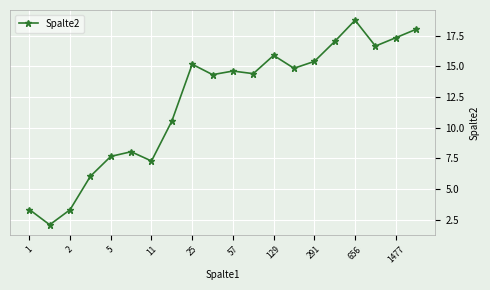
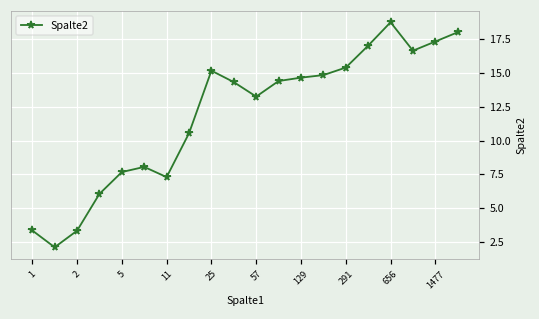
  {
    "2": 3.3,
    "25": 15.2,
-   "57": 14.6,
-   "129": 15.9,
+   "57": 13.3,
+   "129": 14.7,
    "291": 15.4,
    "656": 18.8,
    "1477": 17.3
  }
